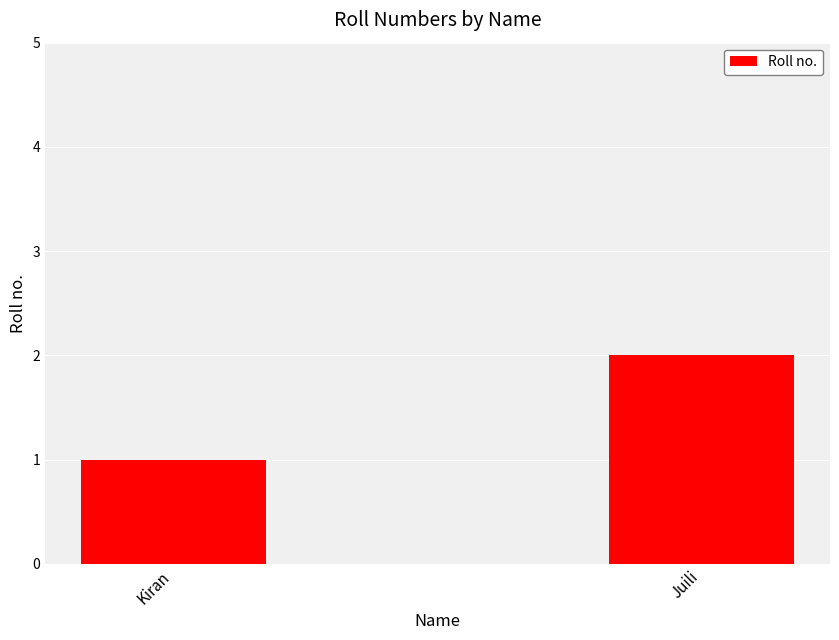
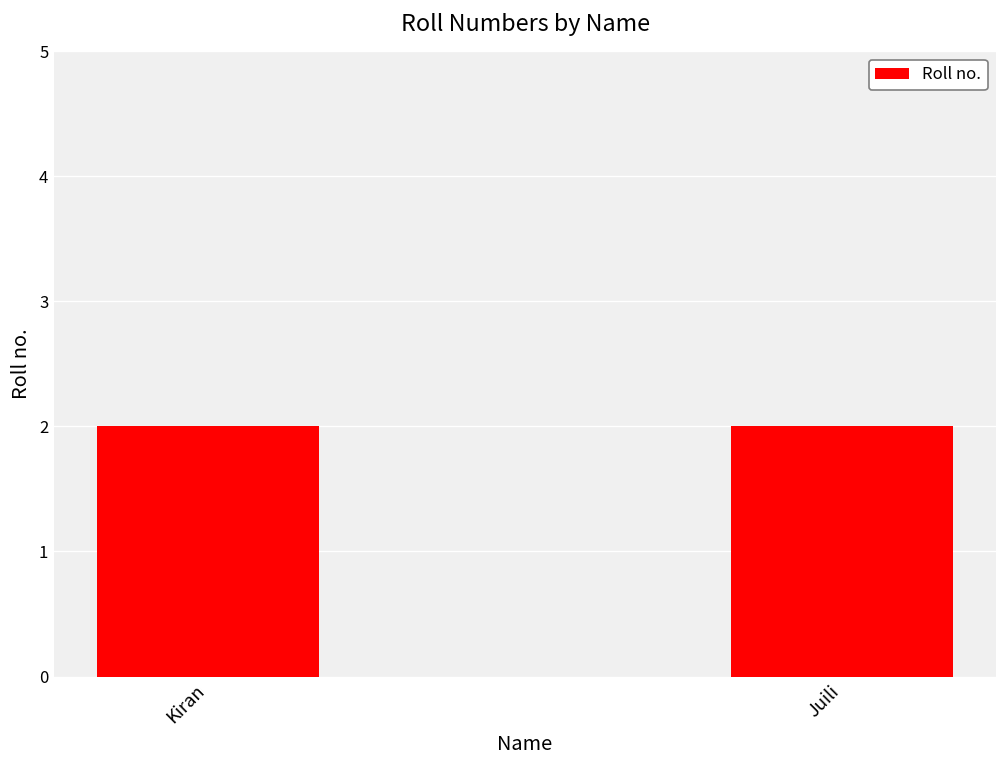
  {
-   "Kiran": 1,
+   "Kiran": 2,
    "Juili": 2
  }
